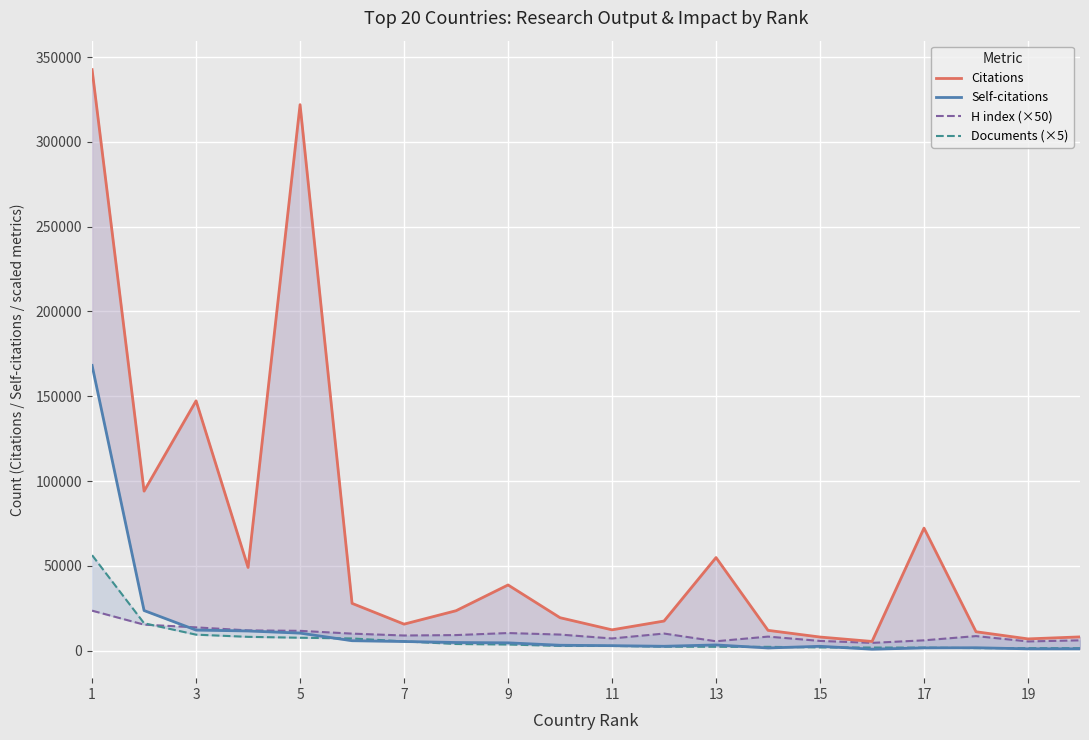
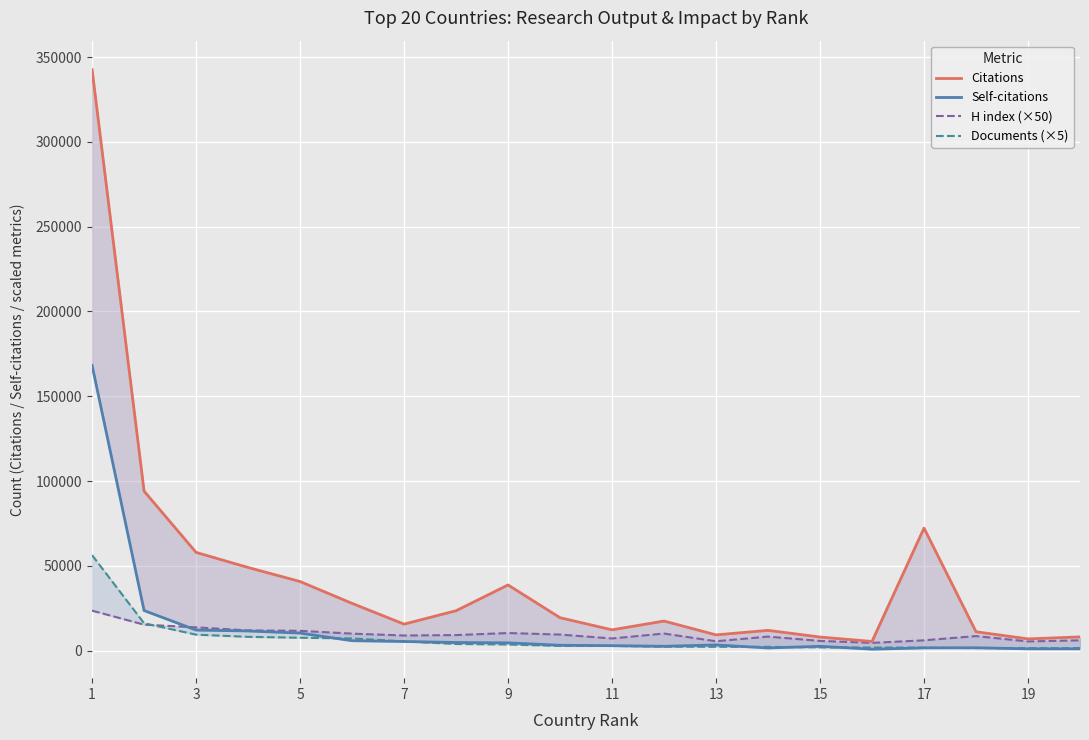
  {
    "Citations": {
      "1": 343000,
-     "3": 147000,
-     "5": 322000,
+     "3": 58000,
+     "5": 41000,
      "7": 16000,
      "9": 39000,
      "11": 12000,
-     "13": 55000,
+     "13": 9000,
      "15": 8000,
      "17": 72000
    }
  }
